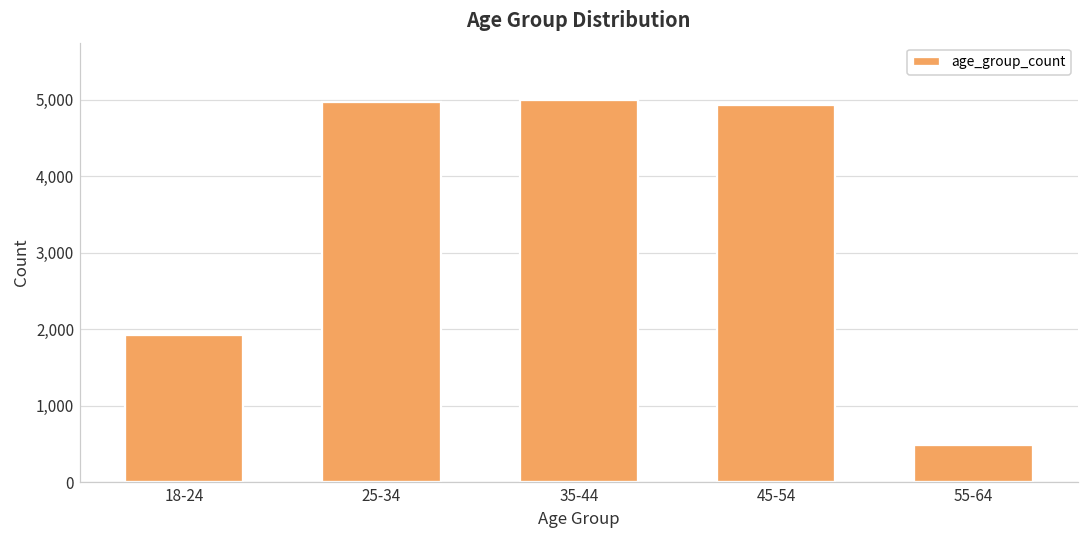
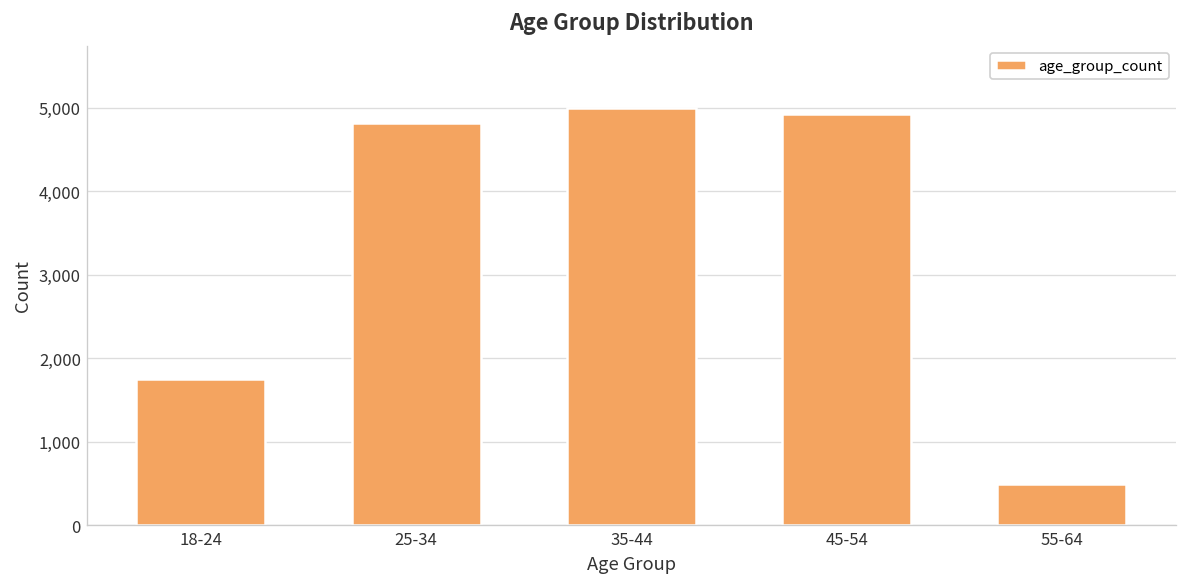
  {
-   "18-24": "1,900",
-   "25-34": "5,000",
+   "18-24": "1,800",
+   "25-34": "4,800",
    "35-44": "5,000",
    "45-54": "4,900",
    "55-64": "500"
  }
